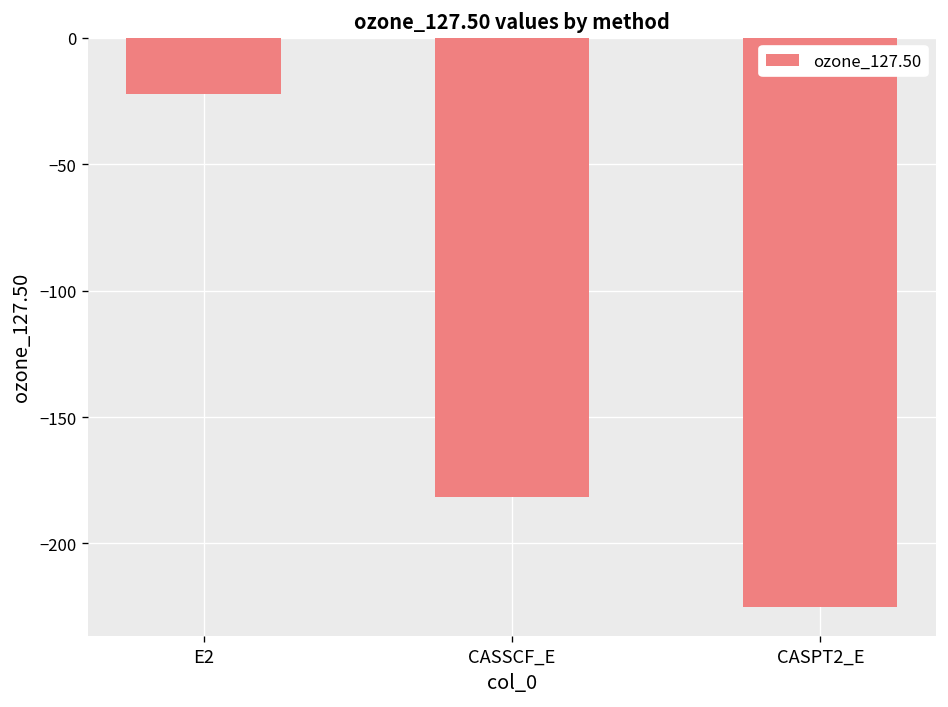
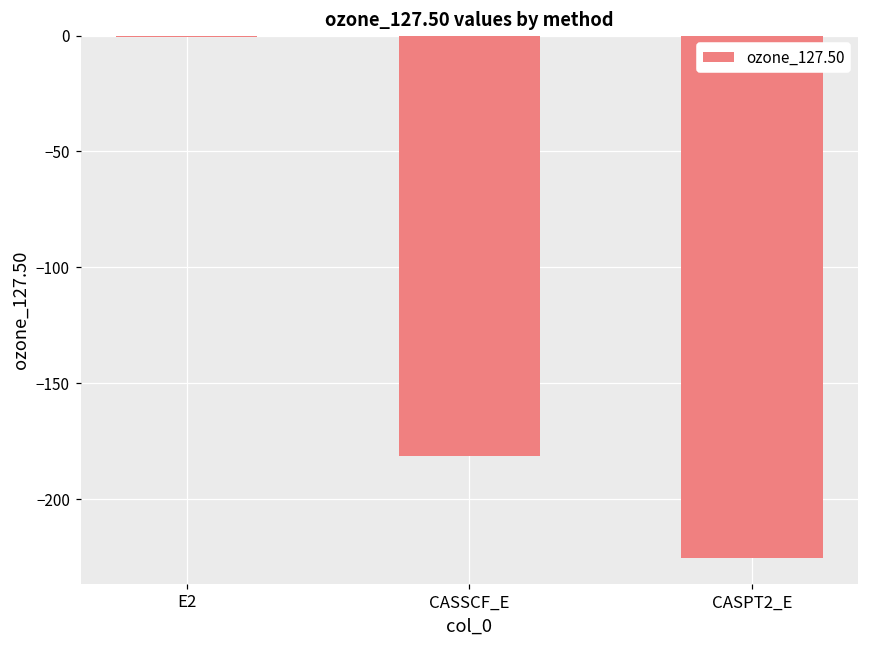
  {
-   "E2": -22,
+   "E2": -1,
    "CASSCF_E": -182,
    "CASPT2_E": -225
  }
